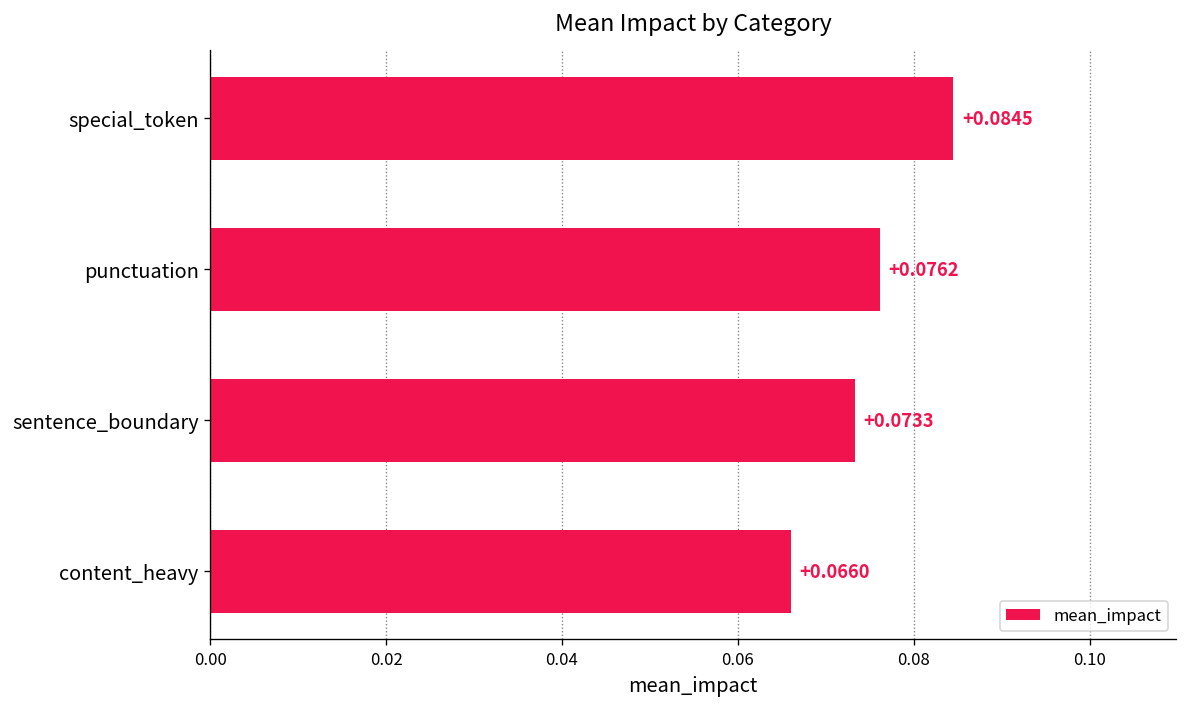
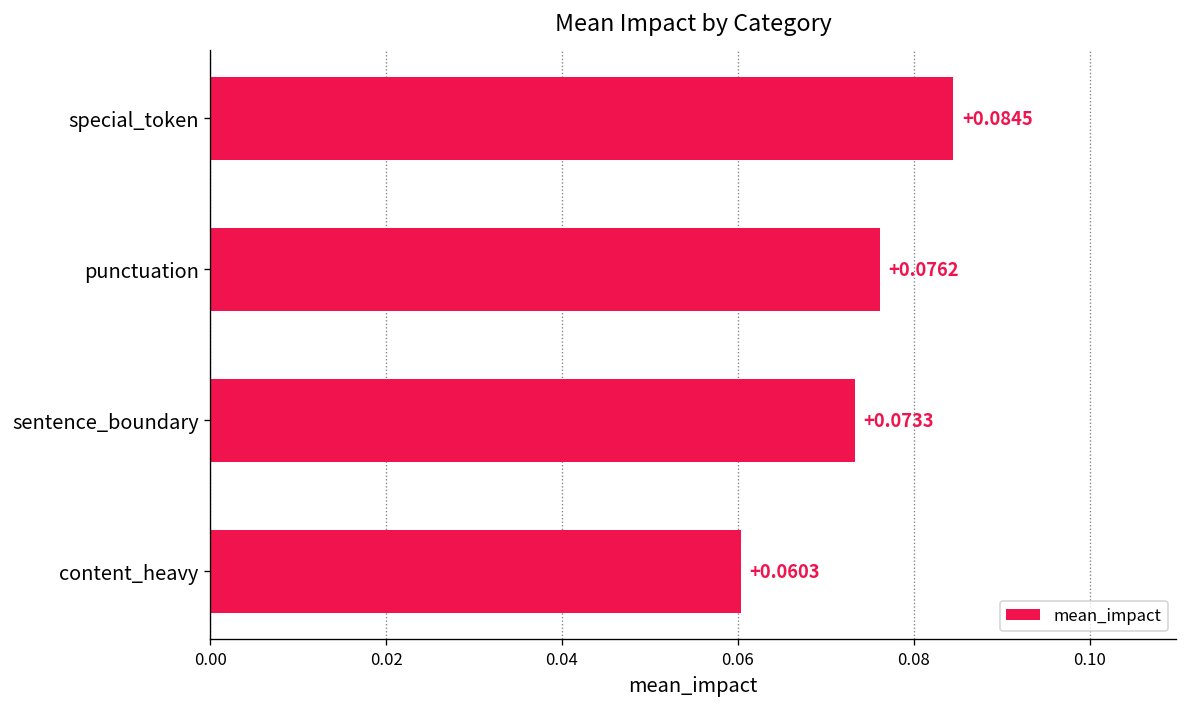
  {
    "special_token": "+0.0845",
    "punctuation": "+0.0762",
    "sentence_boundary": "+0.0733",
-   "content_heavy": "+0.0660"
+   "content_heavy": "+0.0603"
  }
